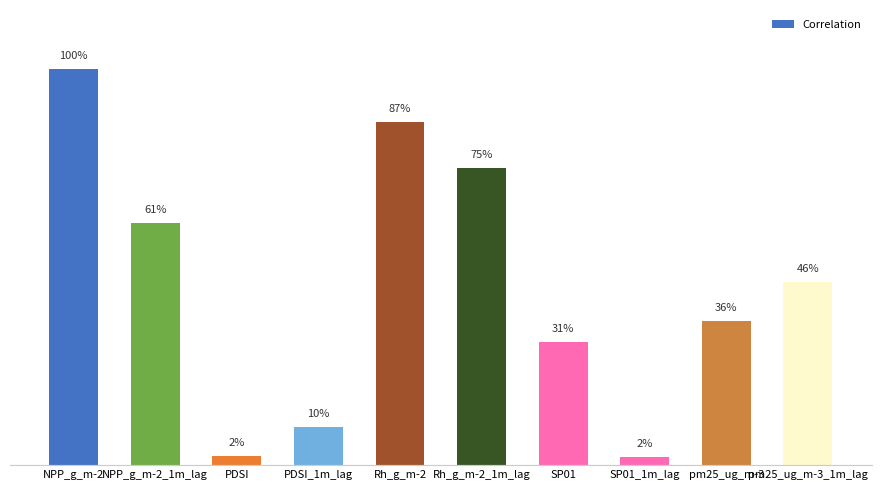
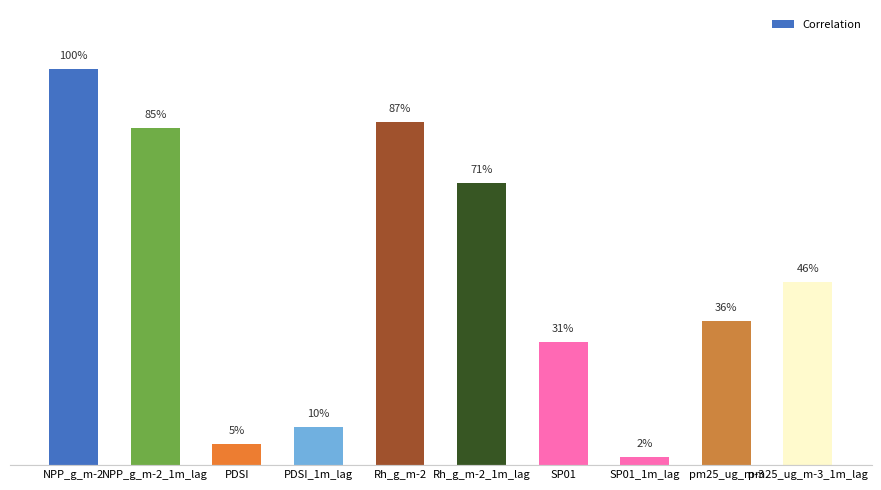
  {
    "NPP_g_m-2": "100%",
-   "NPP_g_m-2_1m_lag": "61%",
-   "PDSI": "2%",
+   "NPP_g_m-2_1m_lag": "85%",
+   "PDSI": "5%",
    "PDSI_1m_lag": "10%",
    "Rh_g_m-2": "87%",
-   "Rh_g_m-2_1m_lag": "75%",
+   "Rh_g_m-2_1m_lag": "71%",
    "SP01": "31%",
    "SP01_1m_lag": "2%",
    "pm25_ug_m-3_1m_lag": "46%"
  }
